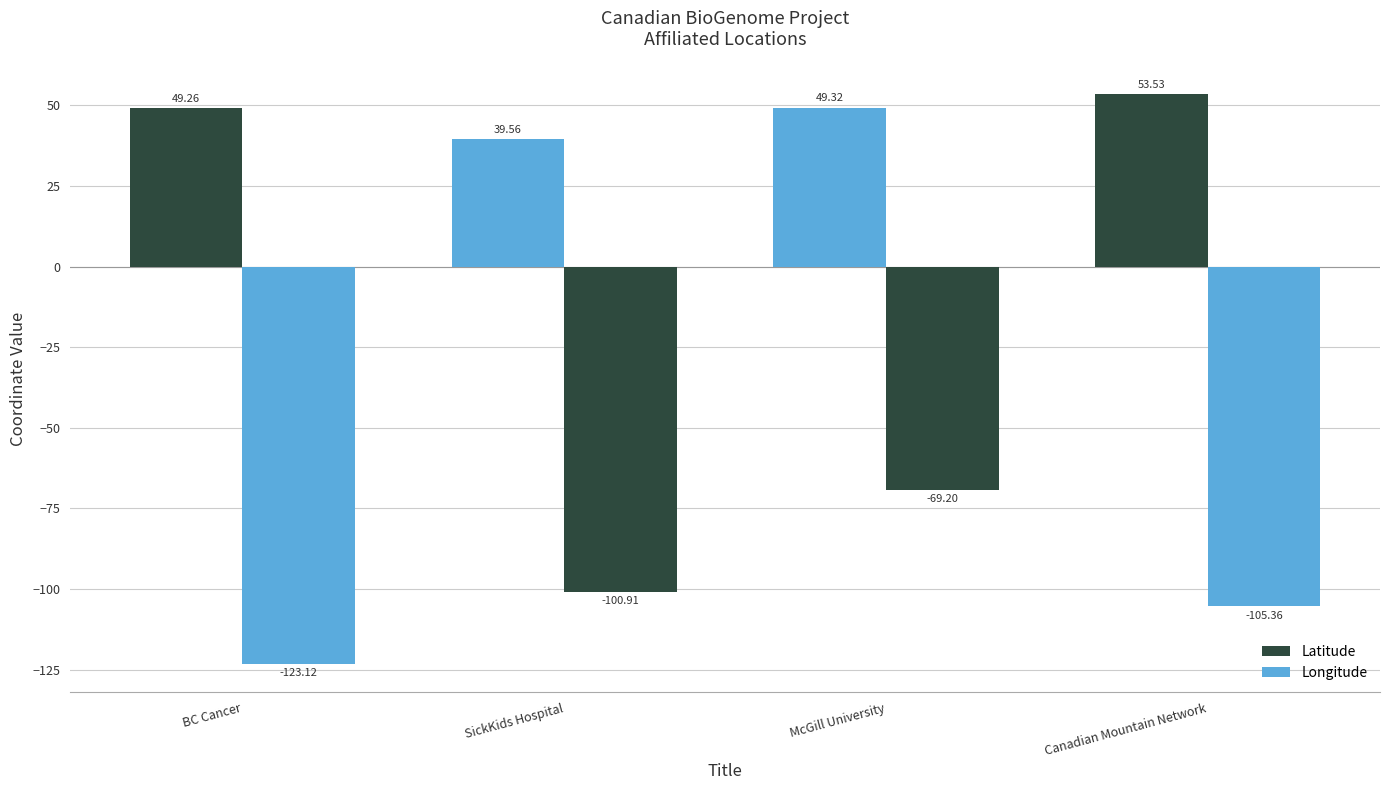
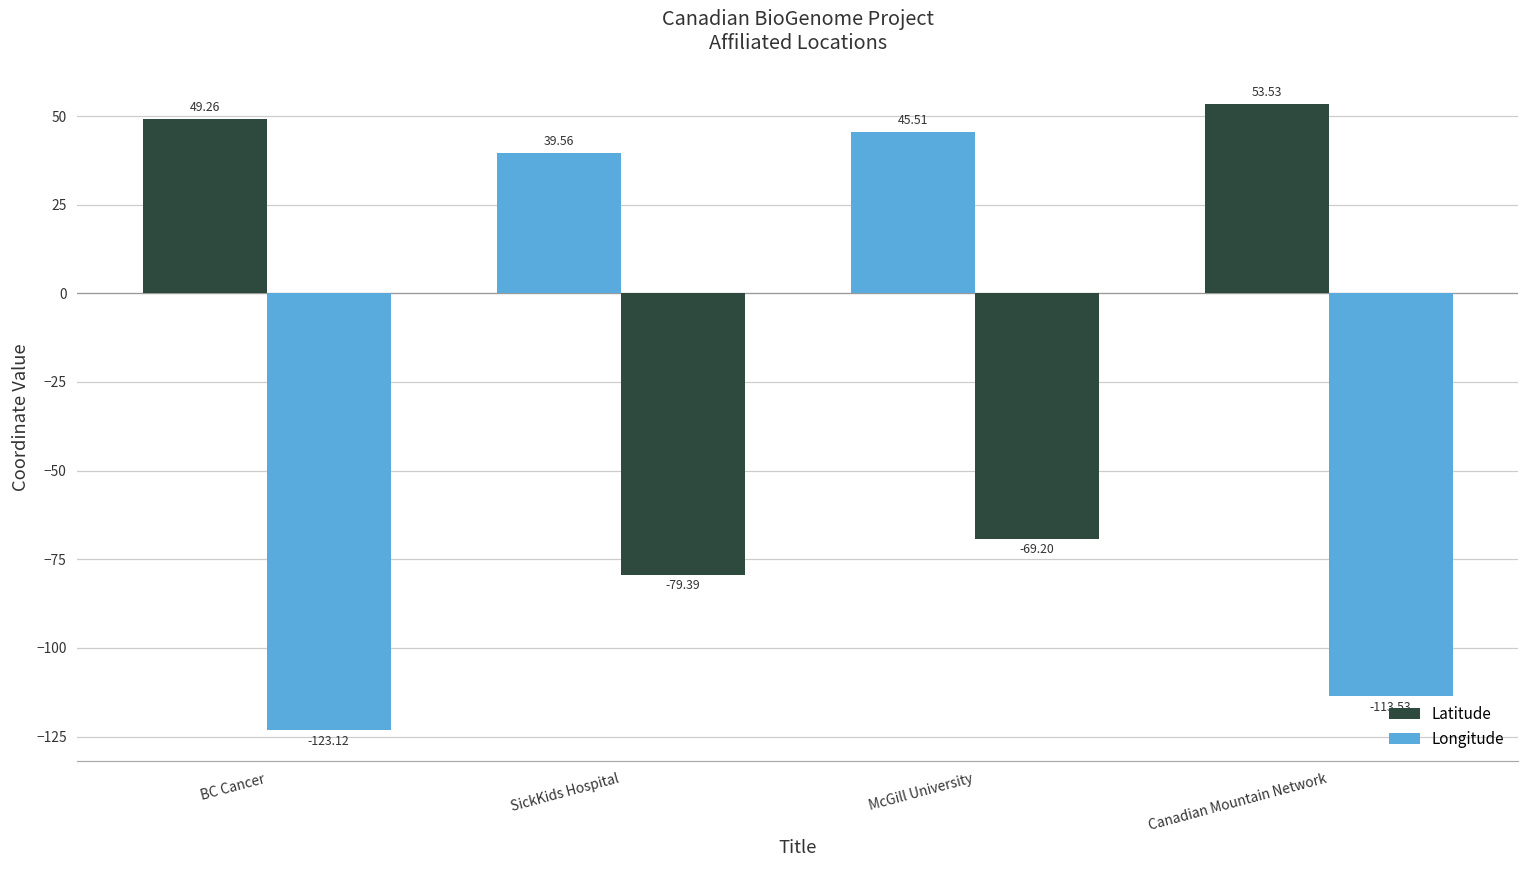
  {
    "Latitude": {
      "BC Cancer": 49.26,
      "SickKids Hospital": 39.56,
-     "McGill University": 49.32,
+     "McGill University": 45.51,
      "Canadian Mountain Network": 53.53
    },
    "Longitude": {
      "BC Cancer": -123.12,
-     "SickKids Hospital": -100.91,
+     "SickKids Hospital": -79.39,
      "McGill University": -69.20,
-     "Canadian Mountain Network": -105.36
+     "Canadian Mountain Network": -113.53
    }
  }
